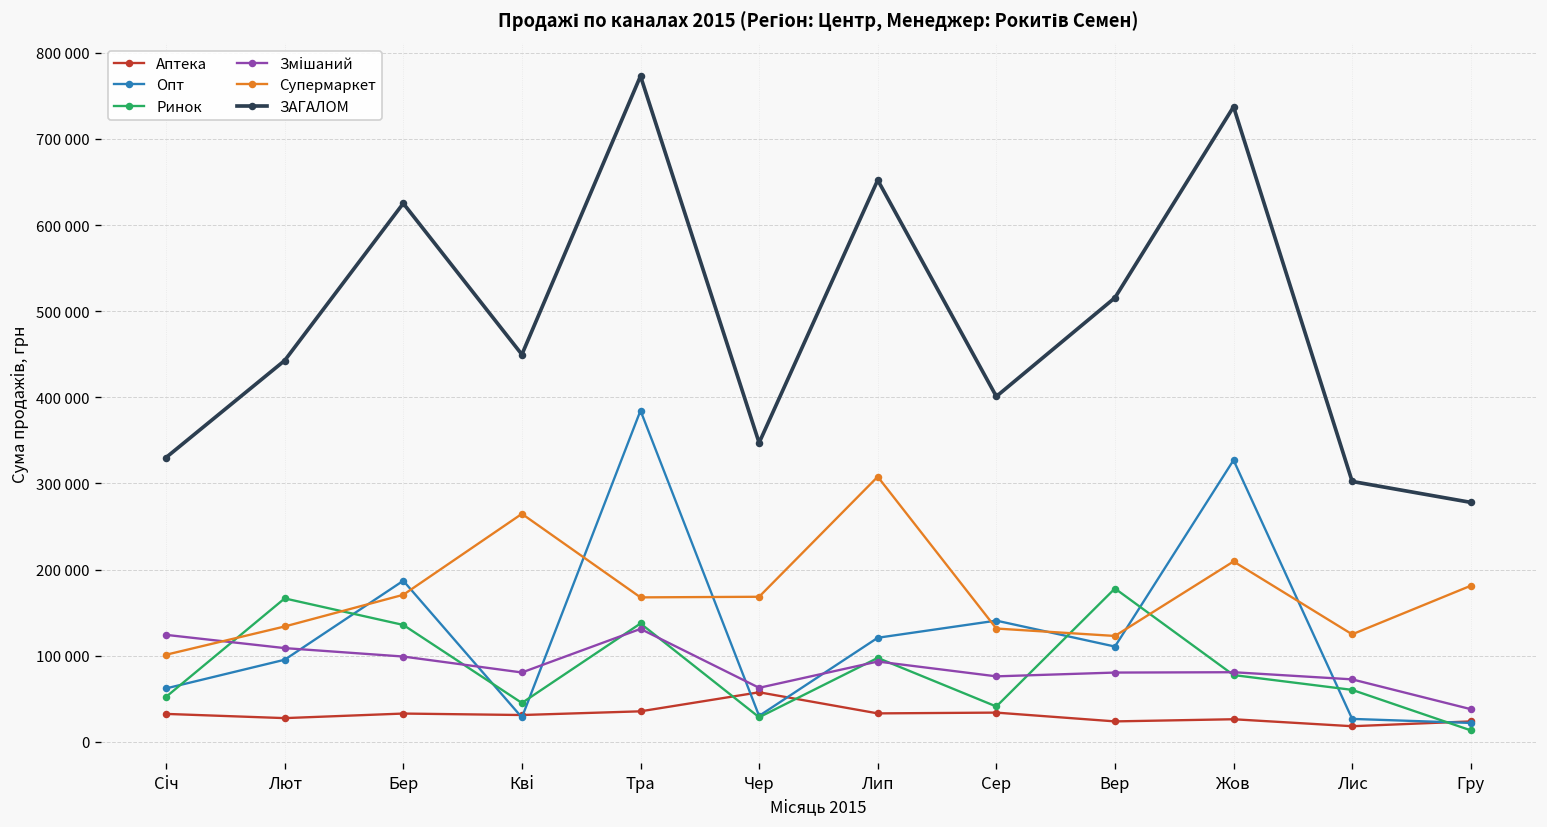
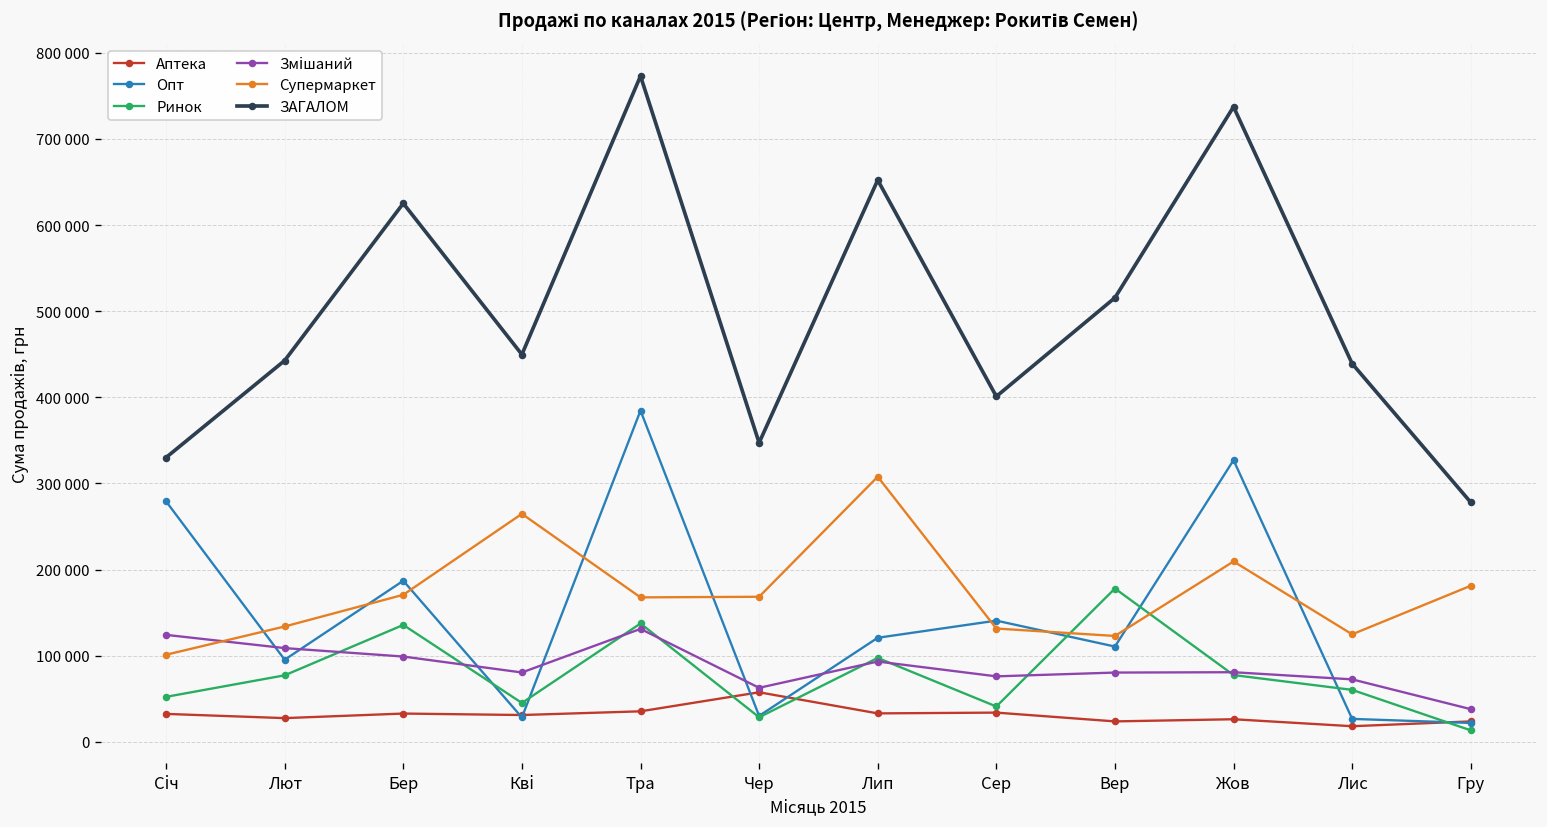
  {
    "Аптека": {
      "Січ": 30000,
      "Лют": 30000,
      "Бер": 30000,
      "Тра": 40000,
      "Чер": 60000,
      "Лип": 30000,
      "Сер": 30000,
      "Вер": 20000,
      "Жов": 30000,
      "Лис": 20000
    },
    "Опт": {
-     "Січ": 60000,
+     "Січ": 280000,
      "Лют": 100000,
      "Бер": 190000,
      "Тра": 380000,
      "Лип": 120000,
      "Сер": 140000,
      "Вер": 110000,
      "Жов": 330000,
      "Лис": 30000
    },
    "Ринок": {
      "Січ": 50000,
-     "Лют": 170000,
+     "Лют": 80000,
      "Бер": 140000,
      "Кві": 50000,
      "Тра": 140000,
      "Лип": 100000,
      "Сер": 40000,
      "Вер": 180000,
      "Лис": 60000,
      "Гру": 10000
    },
    "Змішаний": {
      "Січ": 120000,
      "Лют": 110000,
      "Бер": 100000,
      "Кві": 80000,
      "Тра": 130000,
      "Чер": 60000,
      "Лип": 90000,
      "Сер": 80000,
      "Вер": 80000,
      "Лис": 70000,
      "Гру": 40000
    },
    "Супермаркет": {
      "Січ": 100000,
      "Лют": 130000,
      "Бер": 170000,
      "Кві": 260000,
      "Тра": 170000,
      "Чер": 170000,
      "Лип": 310000,
      "Сер": 130000,
      "Вер": 120000,
      "Жов": 210000,
      "Лис": 120000,
      "Гру": 180000
    },
    "ЗАГАЛОМ": {
      "Січ": 330000,
      "Лют": 440000,
      "Бер": 630000,
      "Кві": 450000,
      "Тра": 770000,
      "Чер": 350000,
      "Лип": 650000,
      "Сер": 400000,
      "Вер": 520000,
      "Жов": 740000,
-     "Лис": 300000,
+     "Лис": 440000,
      "Гру": 280000
    }
  }
